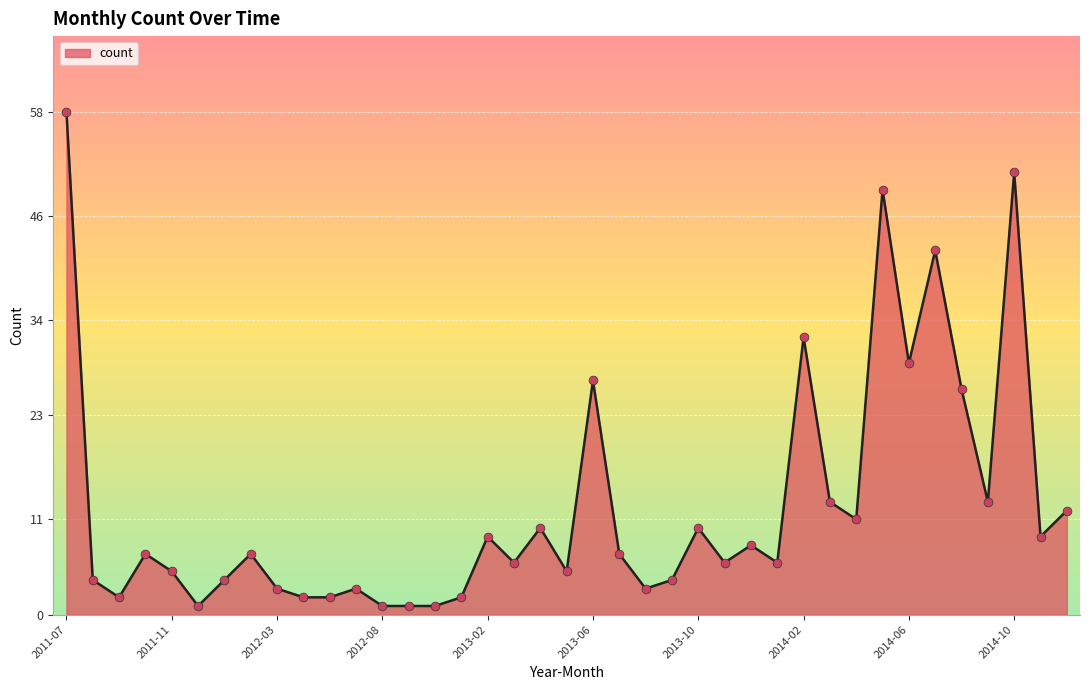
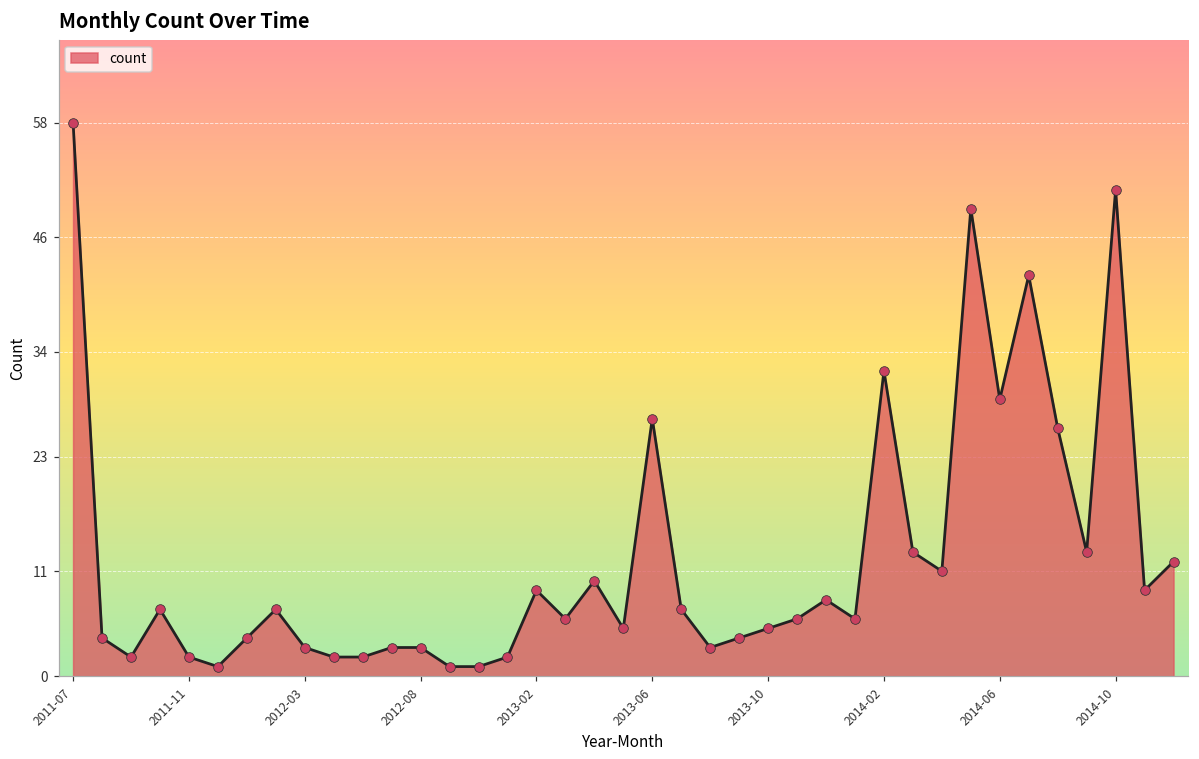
  {
    "2011-07": 58,
-   "2011-11": 5,
+   "2011-11": 2,
    "2012-03": 3,
-   "2012-08": 1,
+   "2012-08": 3,
    "2013-02": 9,
    "2013-06": 27,
-   "2013-10": 10,
+   "2013-10": 5,
    "2014-02": 32,
    "2014-06": 29,
    "2014-10": 51
  }
